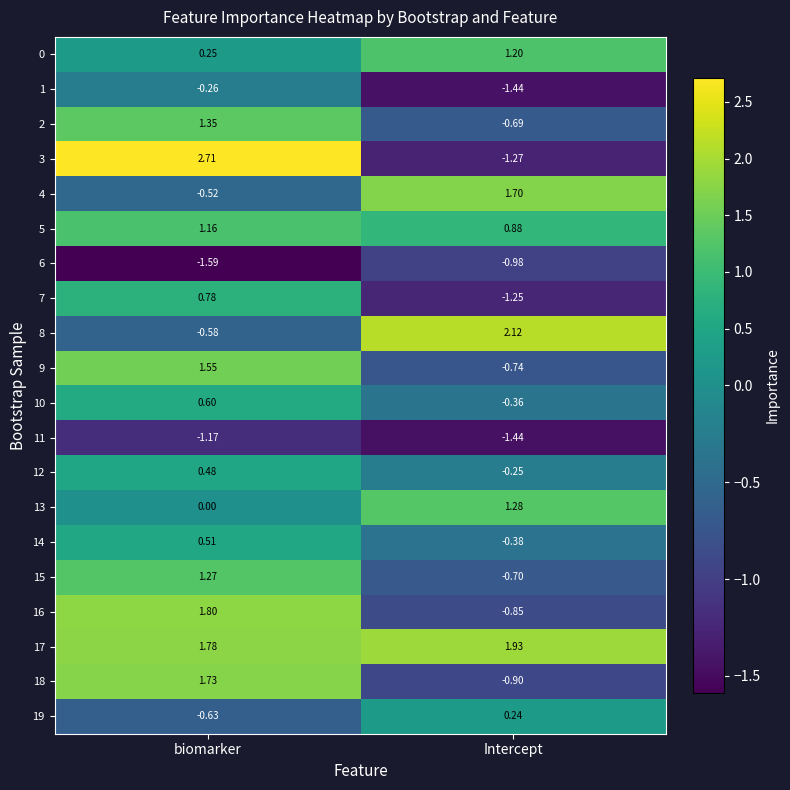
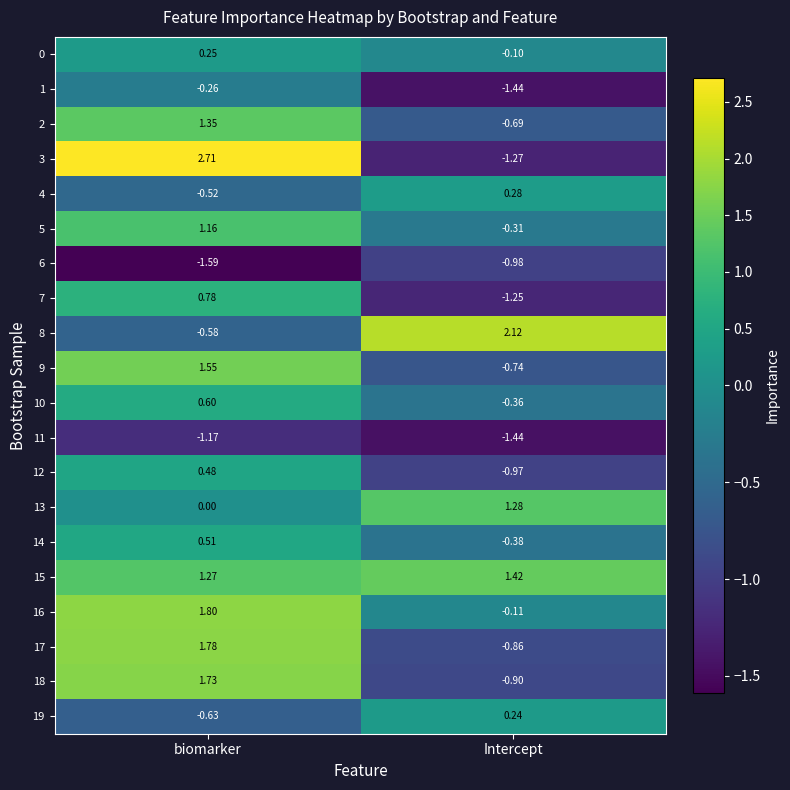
  {
    "0": {
      "biomarker": 0.25,
-     "Intercept": 1.20
+     "Intercept": -0.10
    },
    "1": {
      "biomarker": -0.26,
      "Intercept": -1.44
    },
    "2": {
      "biomarker": 1.35,
      "Intercept": -0.69
    },
    "3": {
      "biomarker": 2.71,
      "Intercept": -1.27
    },
    "4": {
      "biomarker": -0.52,
-     "Intercept": 1.70
+     "Intercept": 0.28
    },
    "5": {
      "biomarker": 1.16,
-     "Intercept": 0.88
+     "Intercept": -0.31
    },
    "6": {
      "biomarker": -1.59,
      "Intercept": -0.98
    },
    "7": {
      "biomarker": 0.78,
      "Intercept": -1.25
    },
    "8": {
      "biomarker": -0.58,
      "Intercept": 2.12
    },
    "9": {
      "biomarker": 1.55,
      "Intercept": -0.74
    },
    "10": {
      "biomarker": 0.60,
      "Intercept": -0.36
    },
    "11": {
      "biomarker": -1.17,
      "Intercept": -1.44
    },
    "12": {
      "biomarker": 0.48,
-     "Intercept": -0.25
+     "Intercept": -0.97
    },
    "13": {
      "biomarker": 0.00,
      "Intercept": 1.28
    },
    "14": {
      "biomarker": 0.51,
      "Intercept": -0.38
    },
    "15": {
      "biomarker": 1.27,
-     "Intercept": -0.70
+     "Intercept": 1.42
    },
    "16": {
      "biomarker": 1.80,
-     "Intercept": -0.85
+     "Intercept": -0.11
    },
    "17": {
      "biomarker": 1.78,
-     "Intercept": 1.93
+     "Intercept": -0.86
    },
    "18": {
      "biomarker": 1.73,
      "Intercept": -0.90
    },
    "19": {
      "biomarker": -0.63,
      "Intercept": 0.24
    }
  }
